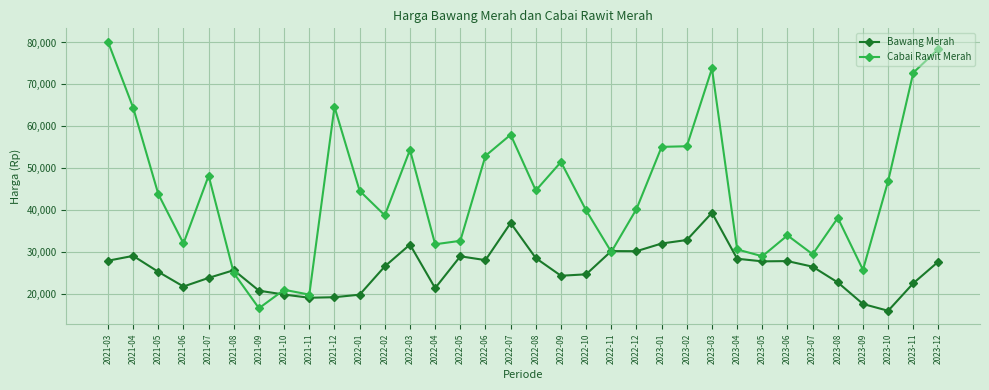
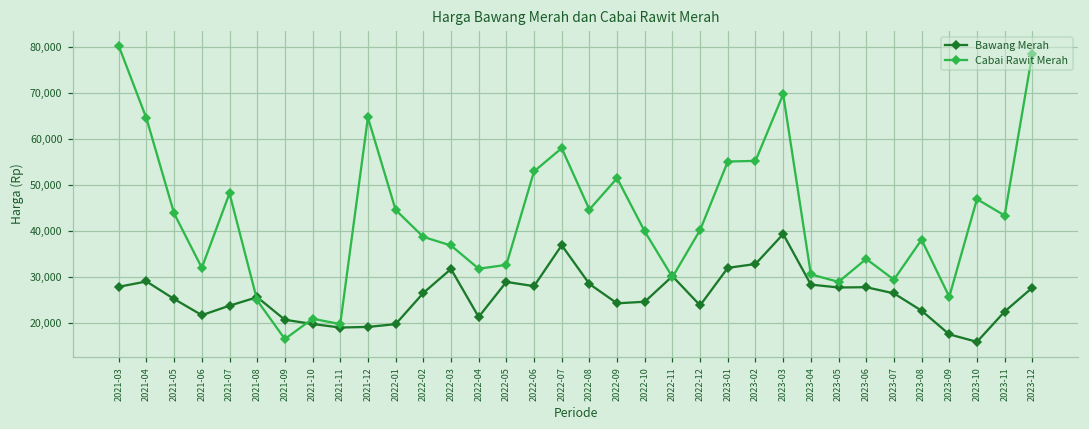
  {
    "Bawang Merah": {
      "2021-03": "28,000",
      "2021-04": "29,000",
      "2021-05": "25,000",
      "2021-06": "22,000",
      "2021-07": "24,000",
      "2021-08": "26,000",
      "2021-09": "21,000",
      "2021-10": "20,000",
      "2021-11": "19,000",
      "2021-12": "19,000",
      "2022-01": "20,000",
      "2022-02": "27,000",
      "2022-03": "32,000",
      "2022-04": "21,000",
      "2022-05": "29,000",
      "2022-06": "28,000",
      "2022-07": "37,000",
      "2022-08": "29,000",
      "2022-09": "24,000",
      "2022-10": "25,000",
-     "2022-12": "30,000",
+     "2022-12": "24,000",
      "2023-01": "32,000",
      "2023-02": "33,000",
      "2023-03": "39,000",
      "2023-04": "28,000",
      "2023-05": "28,000",
      "2023-06": "28,000",
      "2023-07": "27,000",
      "2023-08": "23,000",
      "2023-09": "18,000",
      "2023-10": "16,000",
      "2023-11": "23,000",
      "2023-12": "28,000"
    },
    "Cabai Rawit Merah": {
      "2021-03": "80,000",
      "2021-04": "64,000",
      "2021-05": "44,000",
      "2021-06": "32,000",
      "2021-07": "48,000",
      "2021-08": "25,000",
      "2021-09": "17,000",
      "2021-10": "21,000",
      "2021-11": "20,000",
      "2021-12": "65,000",
      "2022-01": "45,000",
      "2022-02": "39,000",
-     "2022-03": "54,000",
+     "2022-03": "37,000",
      "2022-04": "32,000",
      "2022-05": "33,000",
      "2022-06": "53,000",
      "2022-07": "58,000",
      "2022-08": "45,000",
      "2022-09": "51,000",
      "2022-10": "40,000",
      "2022-12": "40,000",
      "2023-01": "55,000",
      "2023-02": "55,000",
-     "2023-03": "74,000",
+     "2023-03": "70,000",
      "2023-04": "31,000",
      "2023-05": "29,000",
      "2023-06": "34,000",
      "2023-07": "29,000",
      "2023-08": "38,000",
      "2023-09": "26,000",
      "2023-10": "47,000",
-     "2023-11": "73,000"
+     "2023-11": "43,000"
    }
  }
